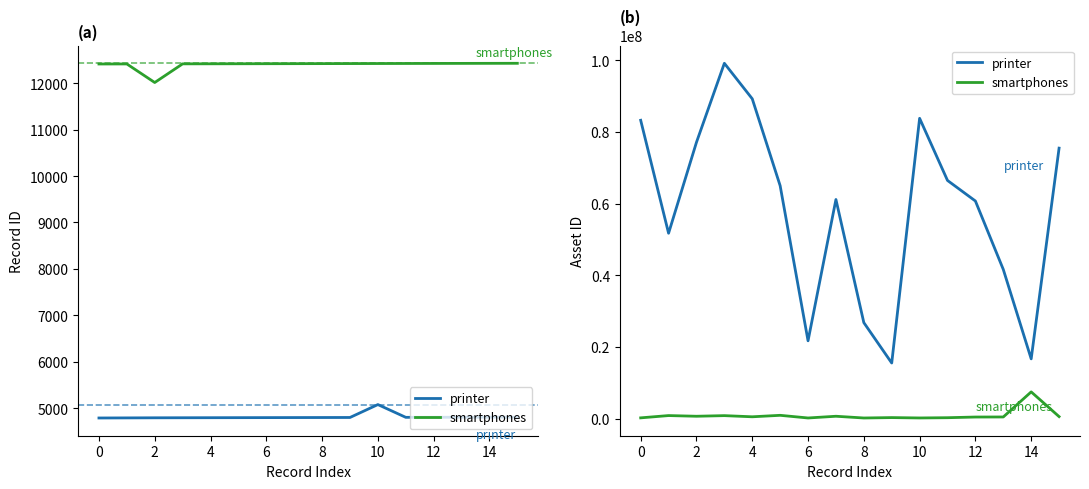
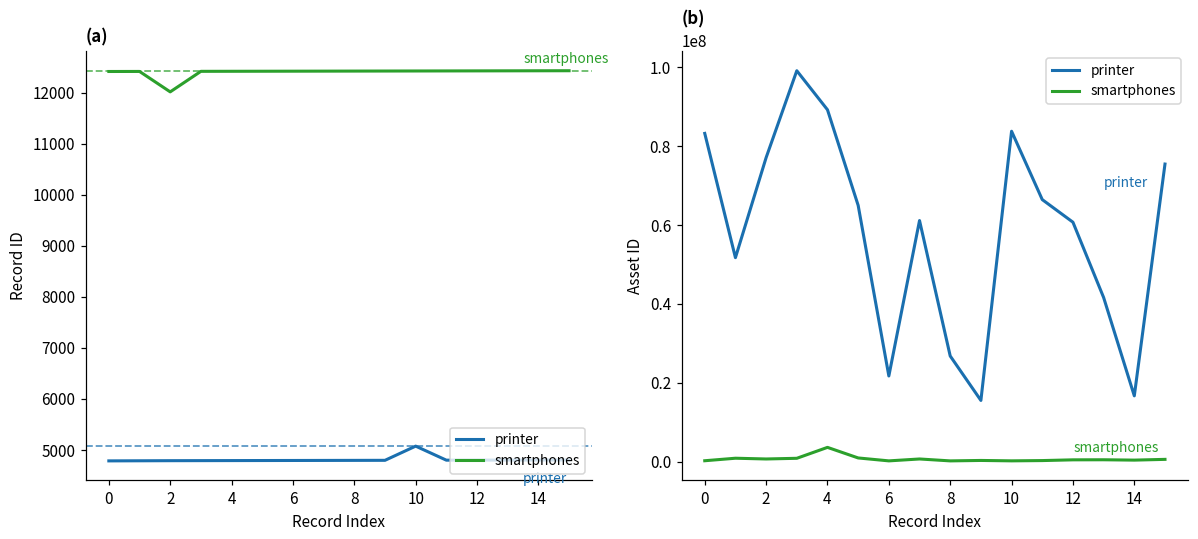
  {
    "(a)": {
      "printer": {
        "0": 4800,
        "2": 4800,
        "4": 4800,
        "6": 4800,
        "8": 4800,
        "10": 5100
      },
      "smartphones": {
        "0": 12400,
        "2": 12000,
        "4": 12400,
        "6": 12400,
        "8": 12400,
        "10": 12400,
        "12": 12400,
        "14": 12400
      }
    },
    "(b)": {
      "printer": {
        "0": 83000000,
        "2": 77000000,
        "4": 89000000,
        "6": 22000000,
        "8": 27000000,
        "10": 84000000,
        "12": 61000000,
        "14": 17000000
      },
      "smartphones": {
        "0": 0,
        "2": 1000000,
-       "4": 1000000,
+       "4": 4000000,
        "6": 0,
        "8": 0,
        "10": 0,
        "12": 0,
-       "14": 7000000
+       "14": 0
      }
    }
  }
